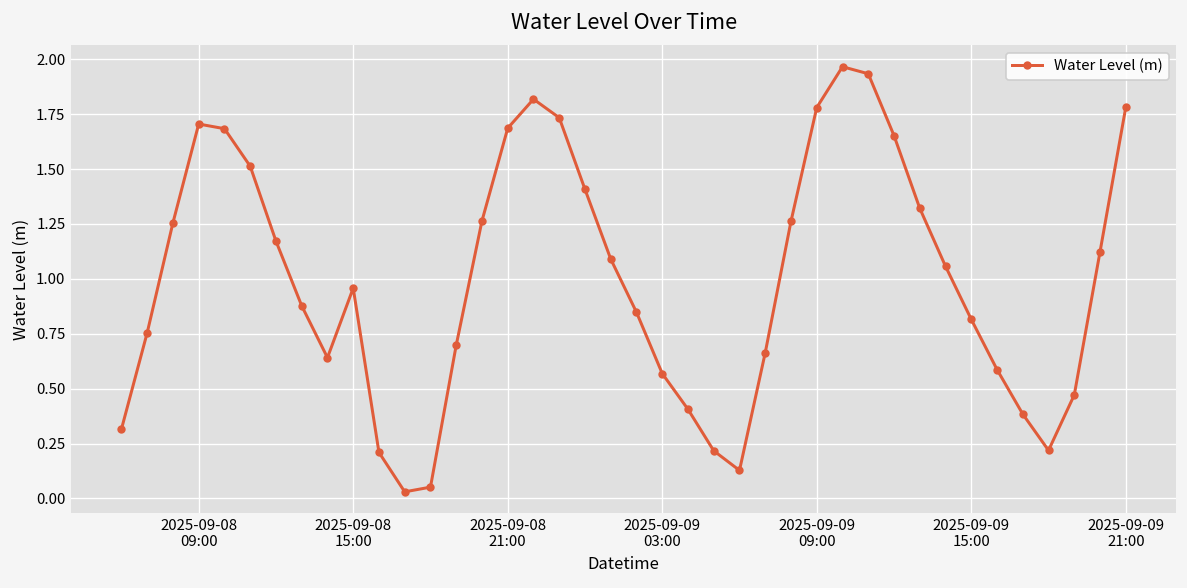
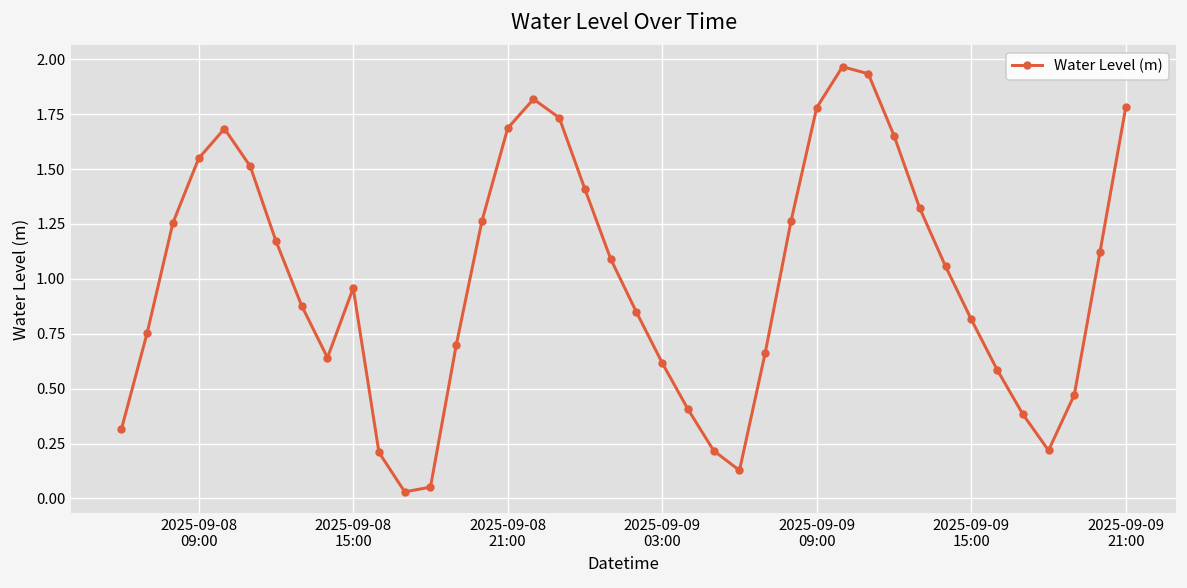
  {
-   "2025-09-08 09:00": 1.71,
+   "2025-09-08 09:00": 1.55,
    "2025-09-08 15:00": 0.96,
    "2025-09-08 21:00": 1.69,
-   "2025-09-09 03:00": 0.57,
+   "2025-09-09 03:00": 0.62,
    "2025-09-09 09:00": 1.78,
    "2025-09-09 15:00": 0.82,
    "2025-09-09 21:00": 1.78
  }
